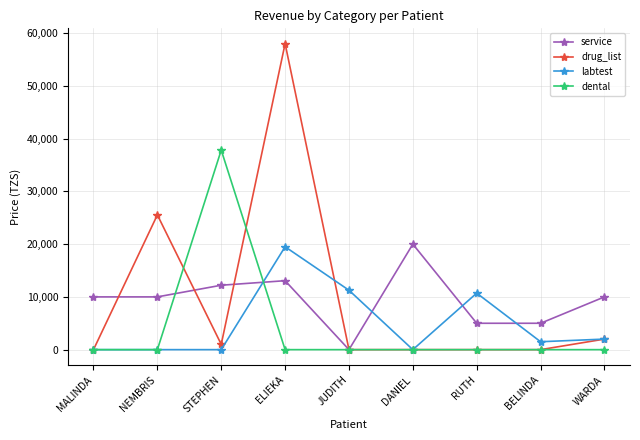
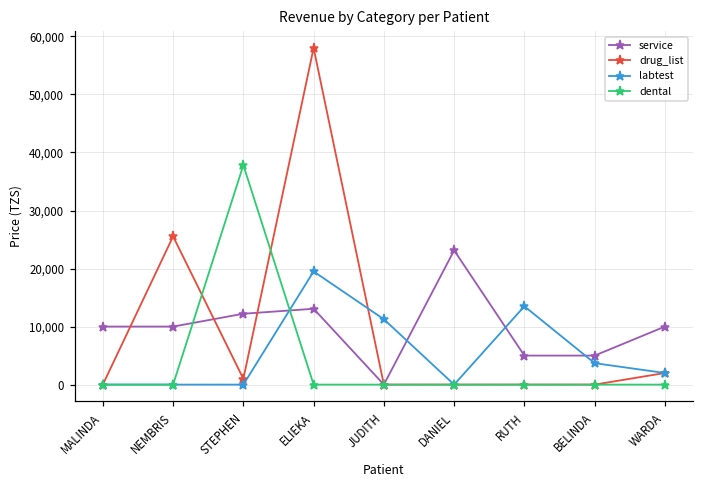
  {
    "service": {
      "MALINDA": "10,000",
      "NEMBRIS": "10,000",
      "STEPHEN": "12,000",
      "ELIEKA": "13,000",
-     "DANIEL": "20,000",
+     "DANIEL": "23,000",
      "RUTH": "5,000",
      "BELINDA": "5,000",
      "WARDA": "10,000"
    },
    "drug_list": {
      "NEMBRIS": "26,000",
      "STEPHEN": "1,000",
      "ELIEKA": "58,000"
    },
    "labtest": {
      "STEPHEN": "0",
      "ELIEKA": "20,000",
      "JUDITH": "11,000",
-     "RUTH": "11,000",
-     "BELINDA": "2,000"
+     "RUTH": "14,000",
+     "BELINDA": "4,000"
    },
    "dental": {
      "STEPHEN": "38,000",
      "ELIEKA": "0",
      "WARDA": "0"
    }
  }
